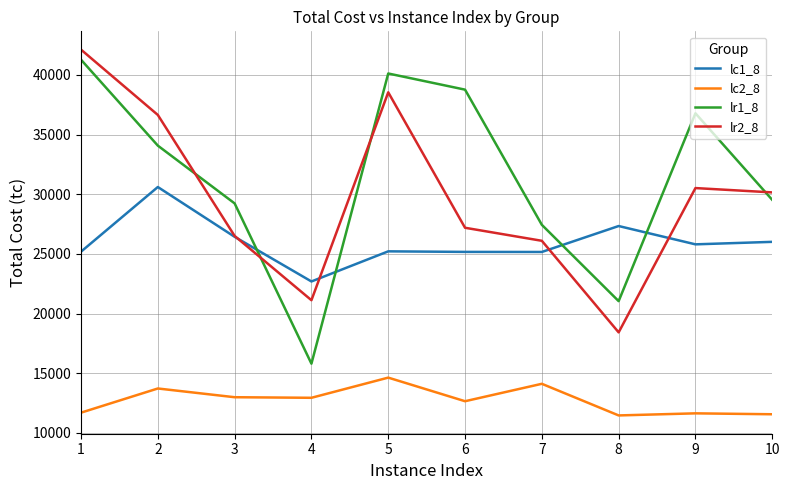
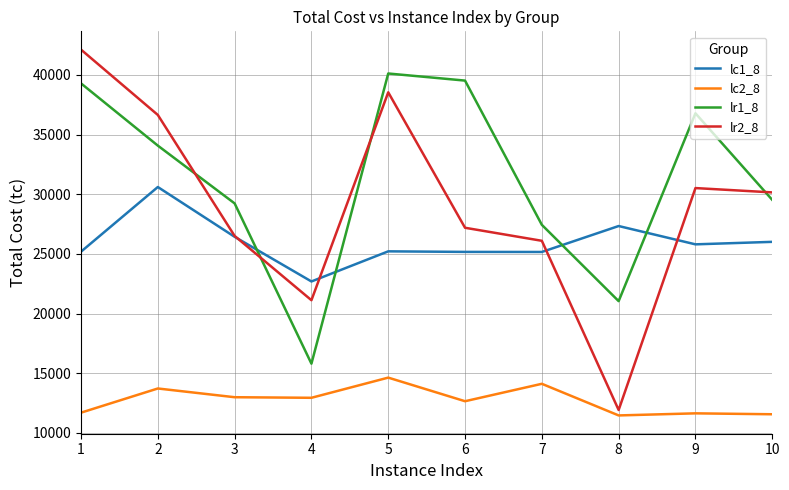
  {
    "lc1_8": {
      "1": 25200,
      "2": 30600,
      "4": 22700,
      "5": 25200,
      "6": 25200,
      "7": 25200,
      "8": 27300,
      "9": 25800,
      "10": 26000
    },
    "lc2_8": {
      "1": 11700,
      "2": 13700,
      "3": 13000,
      "4": 12900,
      "5": 14600,
      "6": 12600,
      "7": 14100,
      "8": 11500,
      "9": 11600,
      "10": 11600
    },
    "lr1_8": {
-     "1": 41300,
+     "1": 39300,
      "2": 34100,
      "3": 29200,
      "4": 15800,
      "5": 40100,
-     "6": 38800,
+     "6": 39500,
      "7": 27400,
      "8": 21000,
      "10": 29500
    },
    "lr2_8": {
      "1": 42100,
      "2": 36600,
      "4": 21100,
      "5": 38500,
      "6": 27200,
      "7": 26100,
-     "8": 18400,
+     "8": 11900,
      "9": 30500,
      "10": 30200
    }
  }
